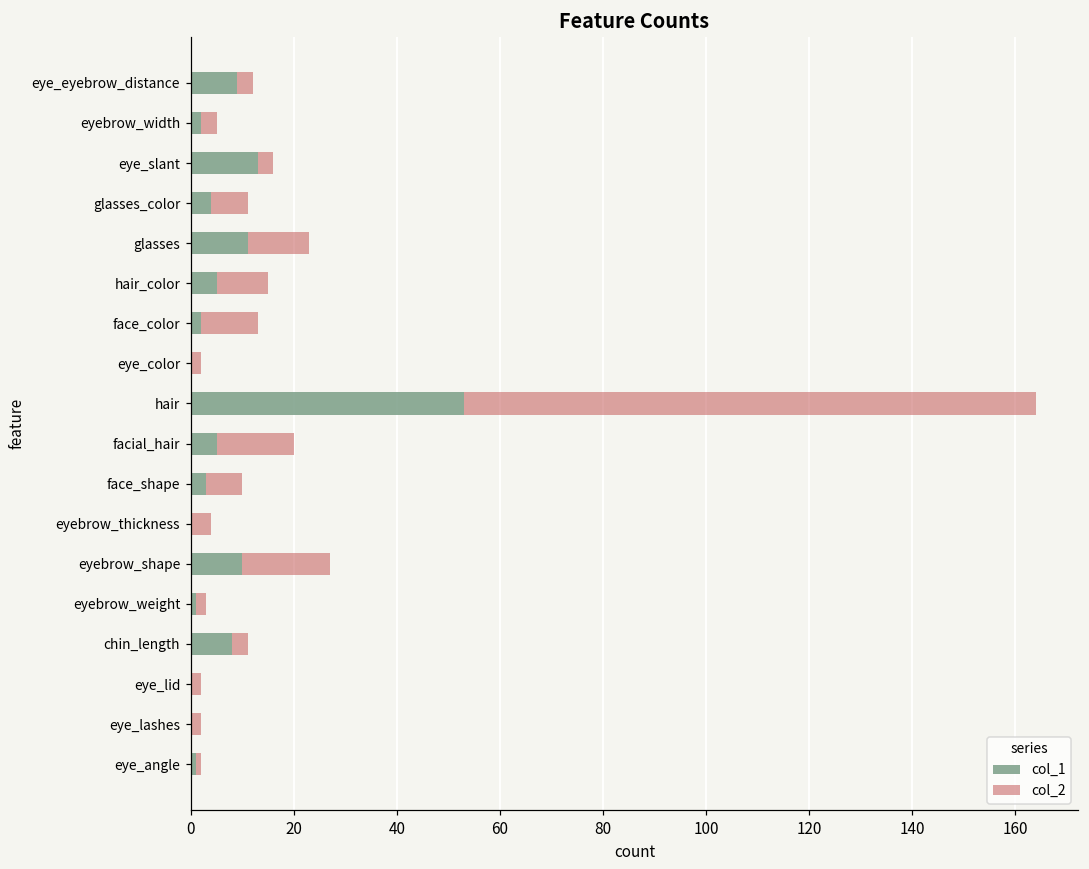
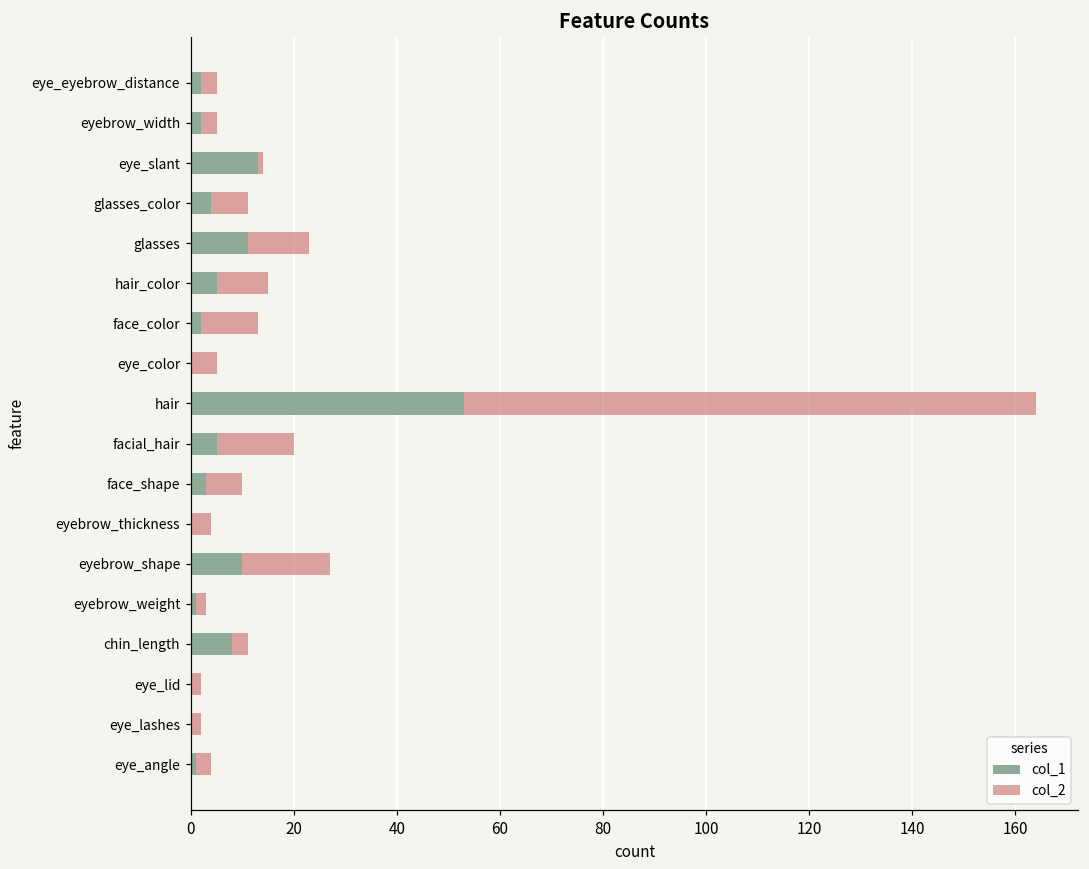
  {
    "col_1": {
-     "eye_eyebrow_distance": 9,
+     "eye_eyebrow_distance": 2,
      "eyebrow_width": 2,
      "eye_slant": 13,
      "glasses_color": 4,
      "glasses": 11,
      "hair_color": 5,
      "face_color": 2,
      "eye_color": 0,
      "hair": 53,
      "facial_hair": 5,
      "face_shape": 3,
      "eyebrow_thickness": 0,
      "eyebrow_shape": 10,
      "eyebrow_weight": 1,
      "chin_length": 8,
      "eye_lid": 0,
      "eye_lashes": 0,
      "eye_angle": 1
    },
    "col_2": {
      "eye_eyebrow_distance": 3,
      "eyebrow_width": 3,
-     "eye_slant": 3,
+     "eye_slant": 1,
      "glasses_color": 7,
      "glasses": 12,
      "hair_color": 10,
      "face_color": 11,
-     "eye_color": 2,
+     "eye_color": 5,
      "hair": 111,
      "facial_hair": 15,
      "face_shape": 7,
      "eyebrow_thickness": 4,
      "eyebrow_shape": 17,
      "eyebrow_weight": 2,
      "chin_length": 3,
      "eye_lid": 2,
      "eye_lashes": 2,
-     "eye_angle": 1
+     "eye_angle": 3
    }
  }
